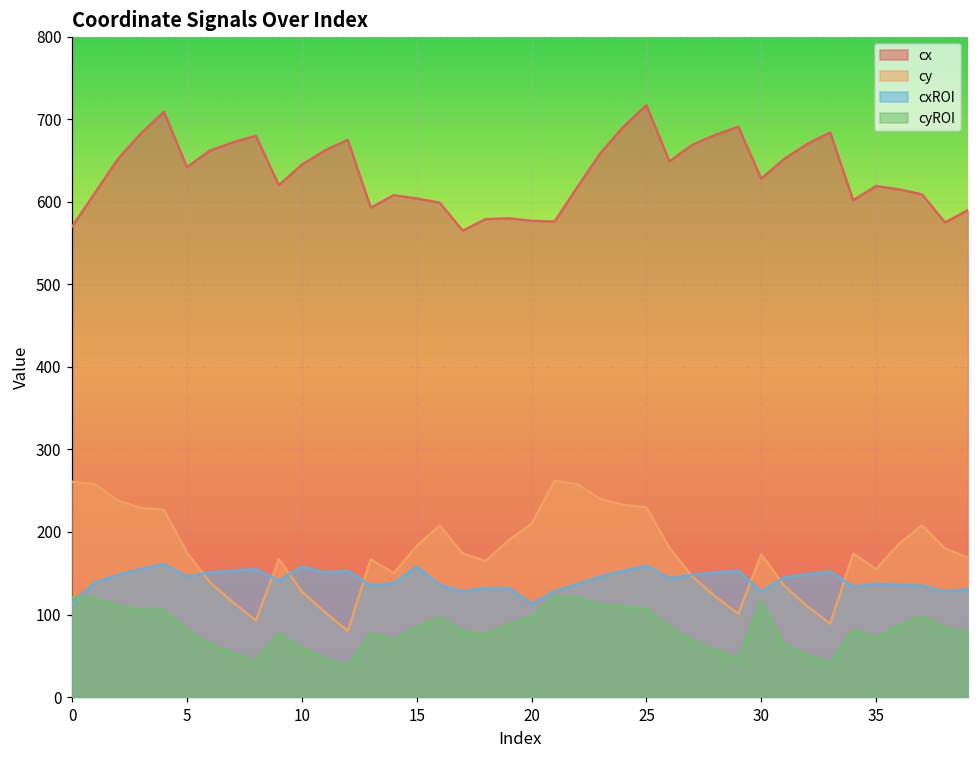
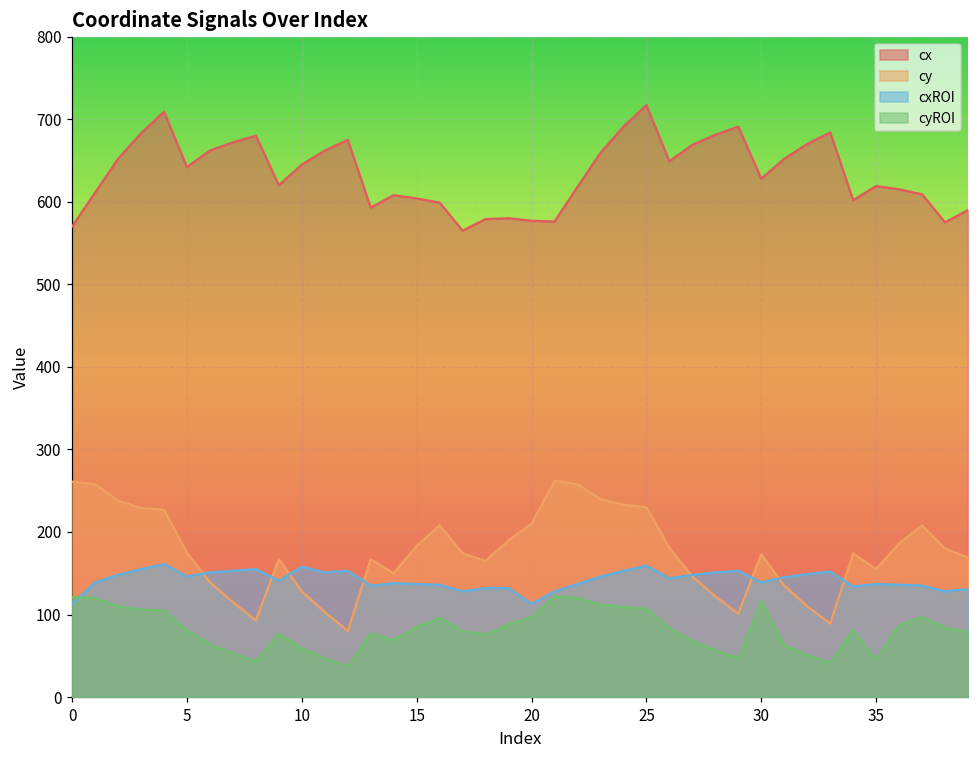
  {
    "cxROI": {
      "0": 110,
      "5": 150,
      "10": 160,
-     "15": 160,
+     "15": 140,
      "20": 110,
      "25": 160,
-     "30": 130,
+     "30": 140,
      "35": 140
    },
    "cyROI": {
      "0": 120,
      "5": 80,
      "10": 60,
      "15": 90,
      "20": 100,
      "25": 110,
      "30": 120,
-     "35": 70
+     "35": 50
    }
  }
